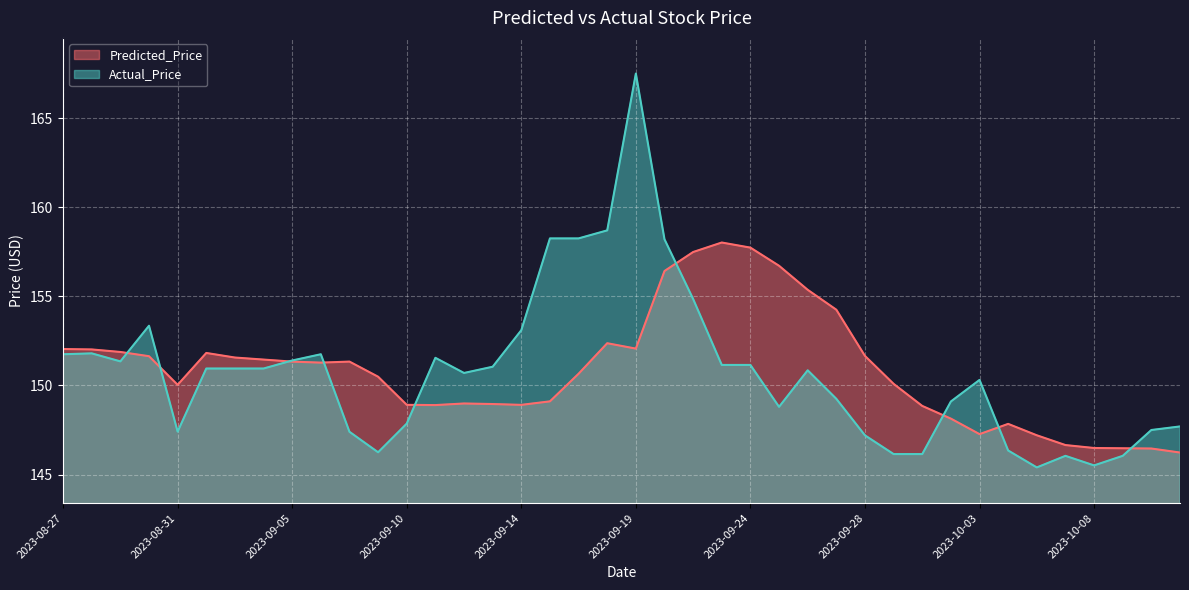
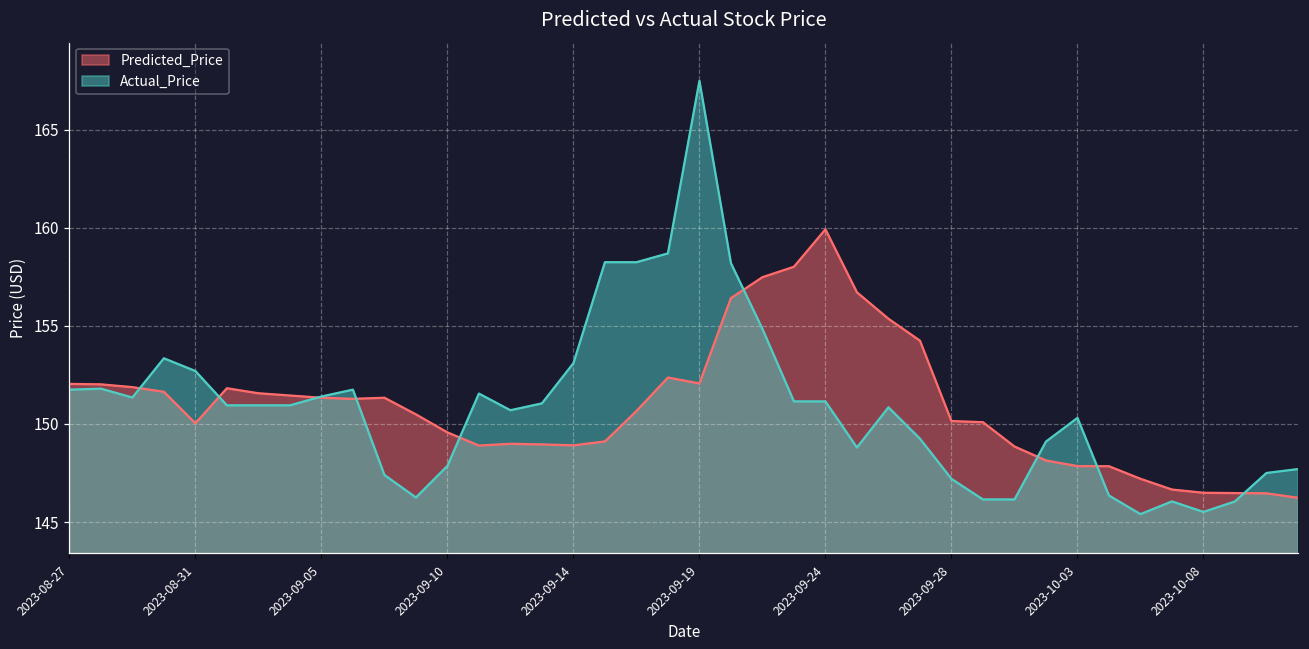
  {
    "Predicted_Price": {
      "2023-08-27": 152.0,
      "2023-08-31": 150.0,
-     "2023-09-10": 148.9,
+     "2023-09-10": 149.6,
      "2023-09-14": 148.9,
      "2023-09-19": 152.1,
-     "2023-09-24": 157.7,
-     "2023-09-28": 151.7,
-     "2023-10-03": 147.3,
+     "2023-09-24": 159.9,
+     "2023-09-28": 150.1,
+     "2023-10-03": 147.8,
      "2023-10-08": 146.5
    },
    "Actual_Price": {
      "2023-08-27": 151.8,
-     "2023-08-31": 147.4,
+     "2023-08-31": 152.7,
      "2023-09-10": 147.9,
      "2023-09-14": 153.1,
      "2023-09-19": 167.5,
      "2023-09-24": 151.1,
      "2023-09-28": 147.2,
      "2023-10-03": 150.3,
      "2023-10-08": 145.5
    }
  }
